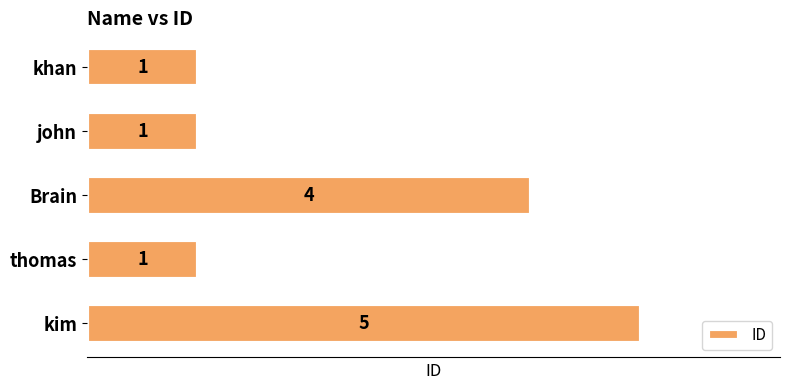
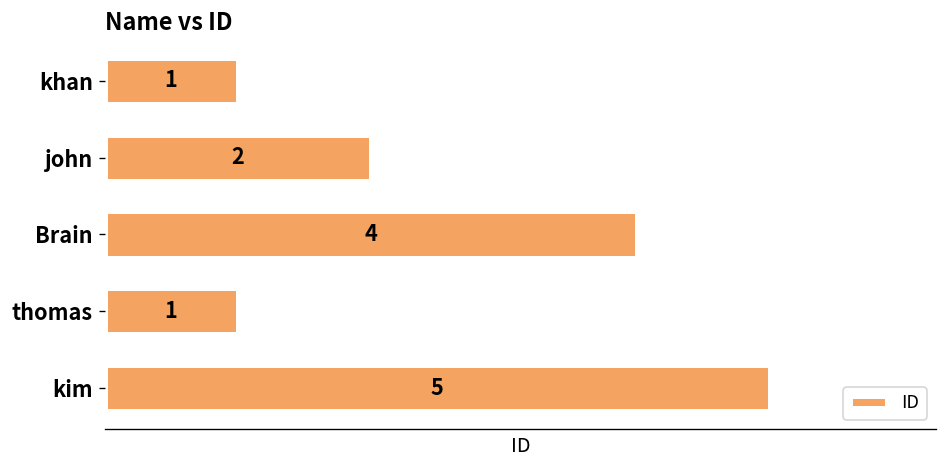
  {
    "khan": 1,
-   "john": 1,
+   "john": 2,
    "Brain": 4,
    "thomas": 1,
    "kim": 5
  }
